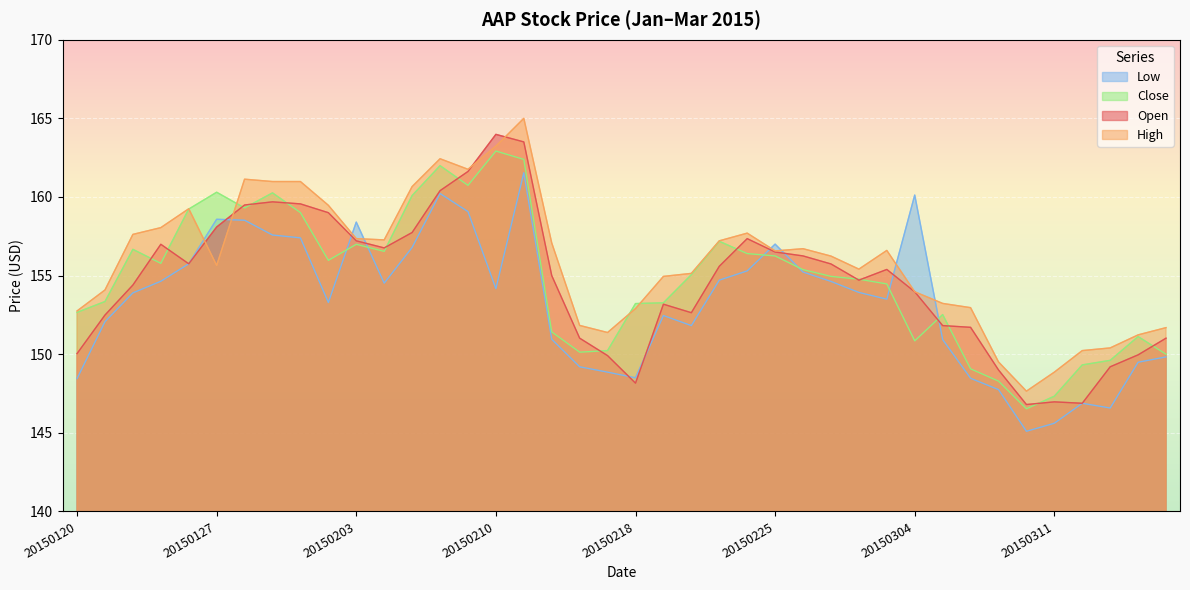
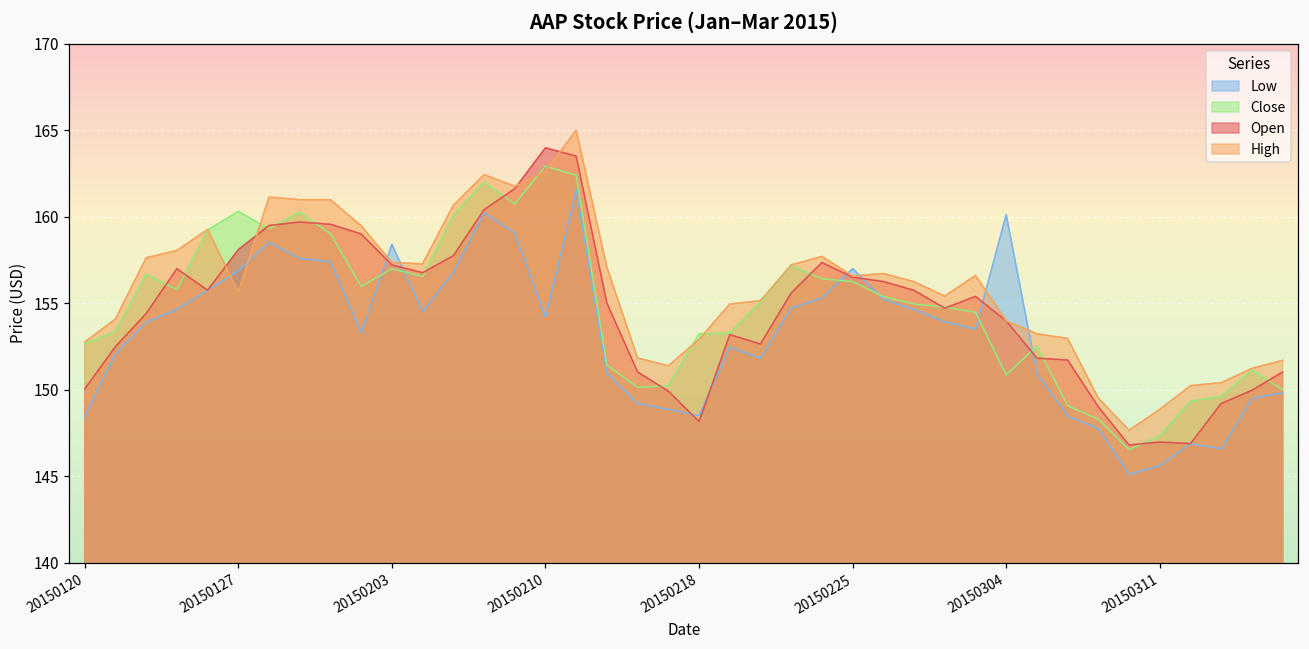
  {
    "Low": {
      "20150120": 148.5,
-     "20150127": 158.6,
+     "20150127": 156.9,
      "20150203": 158.4,
      "20150210": 154.2,
      "20150218": 148.5,
      "20150225": 157.0,
      "20150304": 160.1,
      "20150311": 145.6
    },
    "Close": {
      "20150127": 160.3,
      "20150203": 157.0,
      "20150210": 162.9,
      "20150218": 153.2,
      "20150225": 156.3,
      "20150304": 150.9,
      "20150311": 147.3
    },
    "Open": {
      "20150120": 150.0,
      "20150127": 158.1,
      "20150210": 164.0,
      "20150218": 148.2,
      "20150311": 147.0
    },
    "High": {
      "20150127": 155.6,
-     "20150210": 163.2,
+     "20150210": 162.6,
      "20150218": 152.9,
      "20150311": 148.9
    }
  }
